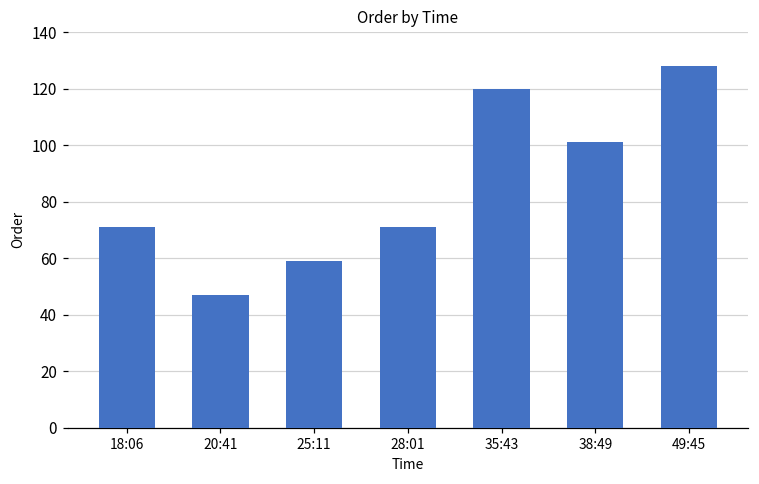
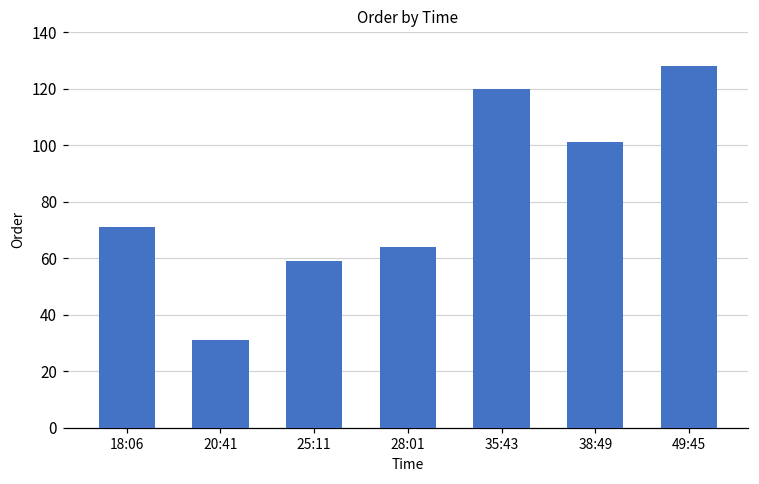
  {
    "18:06": 71,
-   "20:41": 47,
+   "20:41": 31,
    "25:11": 59,
-   "28:01": 71,
+   "28:01": 64,
    "35:43": 120,
    "38:49": 101,
    "49:45": 128
  }
